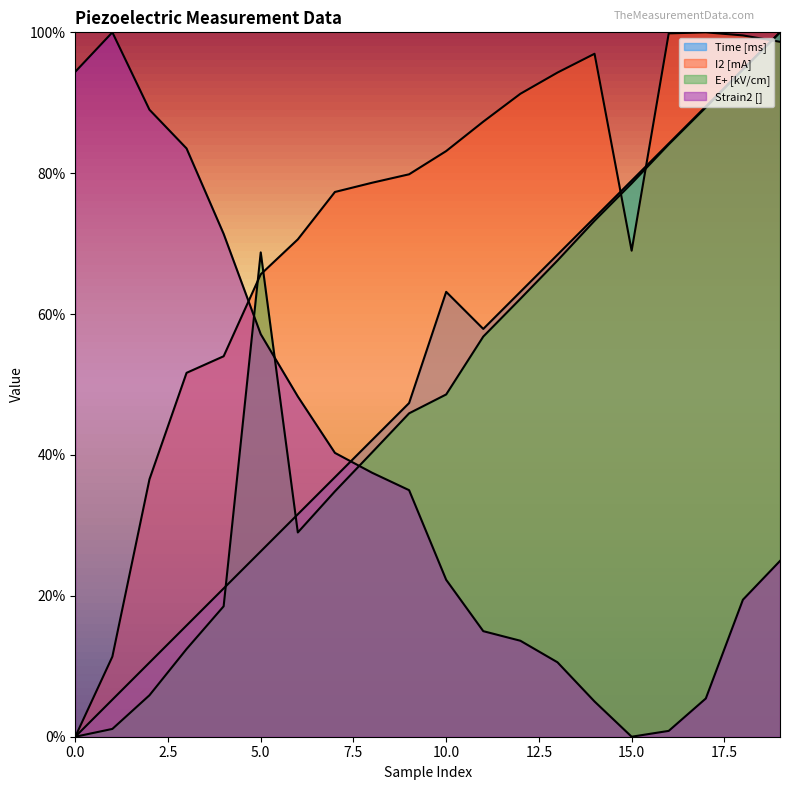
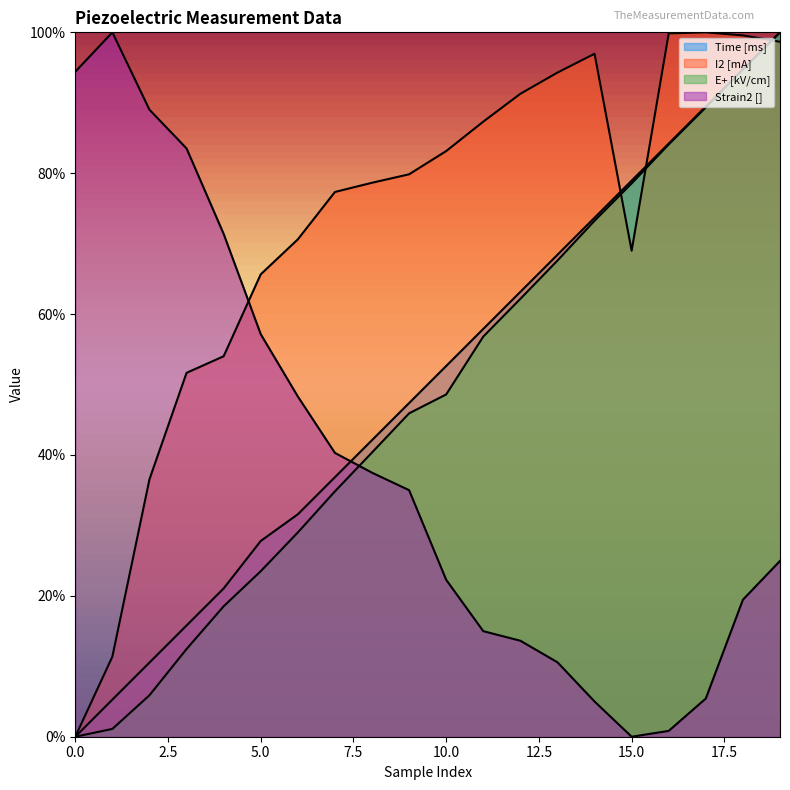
  {
    "Time [ms]": {
-     "5.0": "26%",
-     "10.0": "63%",
+     "5.0": "28%",
+     "10.0": "53%",
      "15.0": "79%"
    },
    "I2 [mA]": {
      "5.0": "66%",
      "10.0": "83%",
      "15.0": "69%"
    },
    "E+ [kV/cm]": {
-     "5.0": "69%",
+     "5.0": "23%",
      "10.0": "49%",
      "15.0": "79%"
    },
    "Strain2 []": {
      "0.0": "94%",
      "5.0": "57%",
      "10.0": "22%",
      "15.0": "0%"
    }
  }
